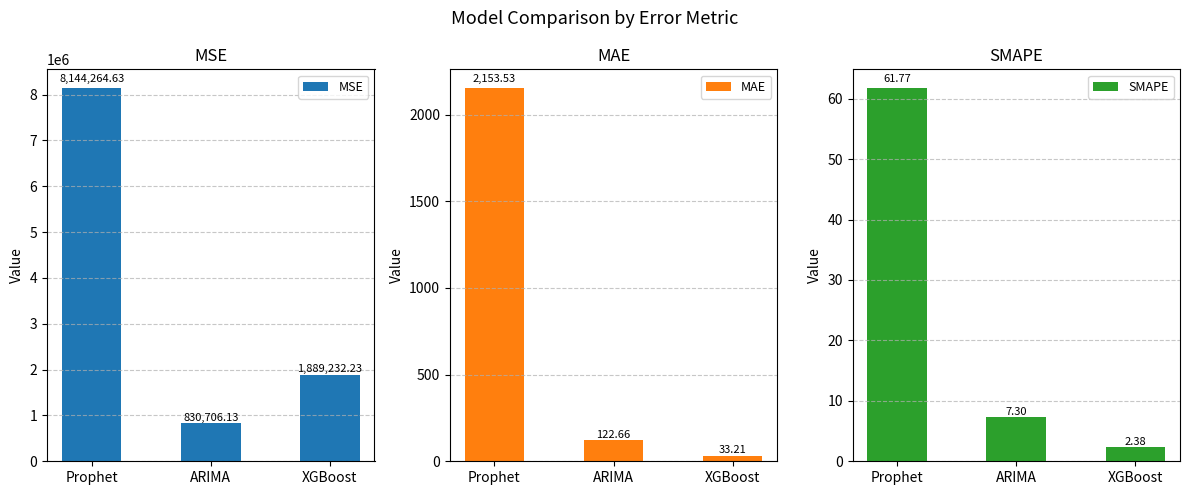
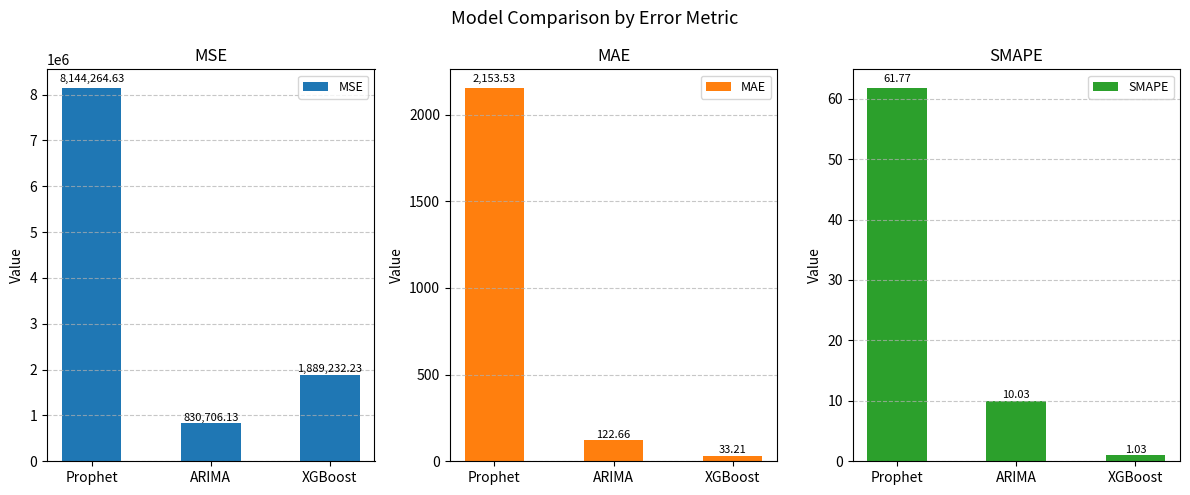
  {
    "MSE": {
      "Prophet": "8,144,264.63",
      "ARIMA": "830,706.13",
      "XGBoost": "1,889,232.23"
    },
    "MAE": {
      "Prophet": "2,153.53",
      "ARIMA": "122.66",
      "XGBoost": "33.21"
    },
    "SMAPE": {
      "Prophet": "61.77",
-     "ARIMA": "7.30",
-     "XGBoost": "2.38"
+     "ARIMA": "10.03",
+     "XGBoost": "1.03"
    }
  }
